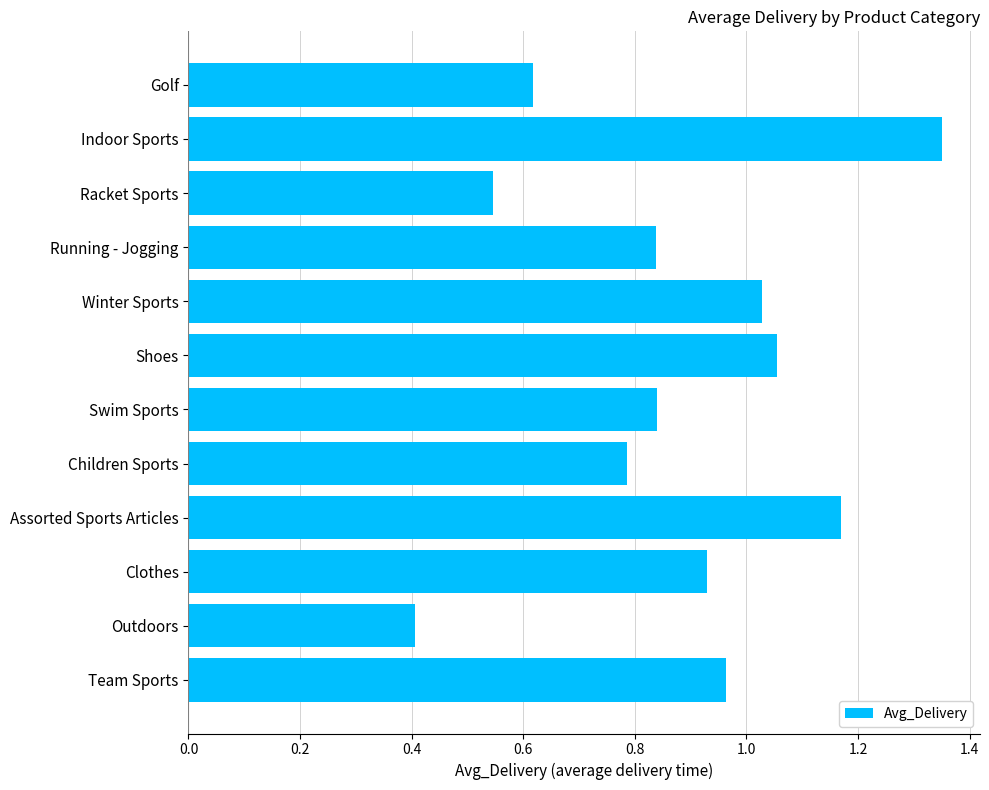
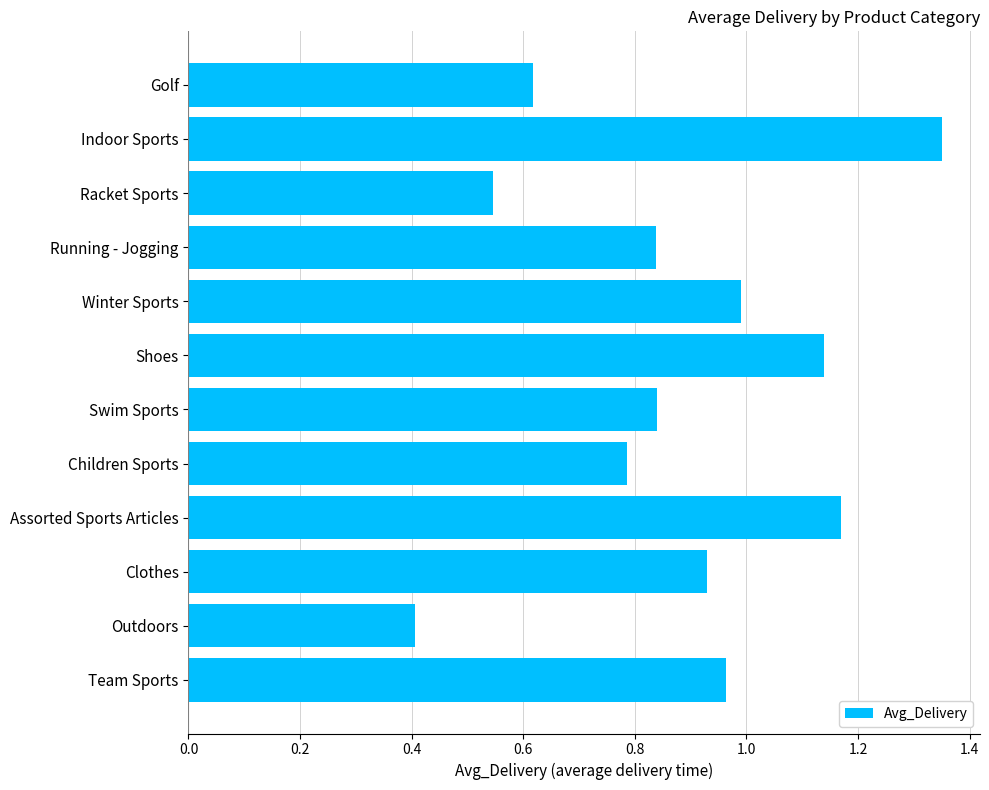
  {
    "Golf": 0.62,
    "Indoor Sports": 1.35,
    "Racket Sports": 0.54,
    "Running - Jogging": 0.84,
-   "Winter Sports": 1.03,
-   "Shoes": 1.05,
+   "Winter Sports": 0.99,
+   "Shoes": 1.14,
    "Swim Sports": 0.84,
    "Children Sports": 0.79,
    "Assorted Sports Articles": 1.17,
    "Clothes": 0.93,
    "Outdoors": 0.41,
    "Team Sports": 0.96
  }
